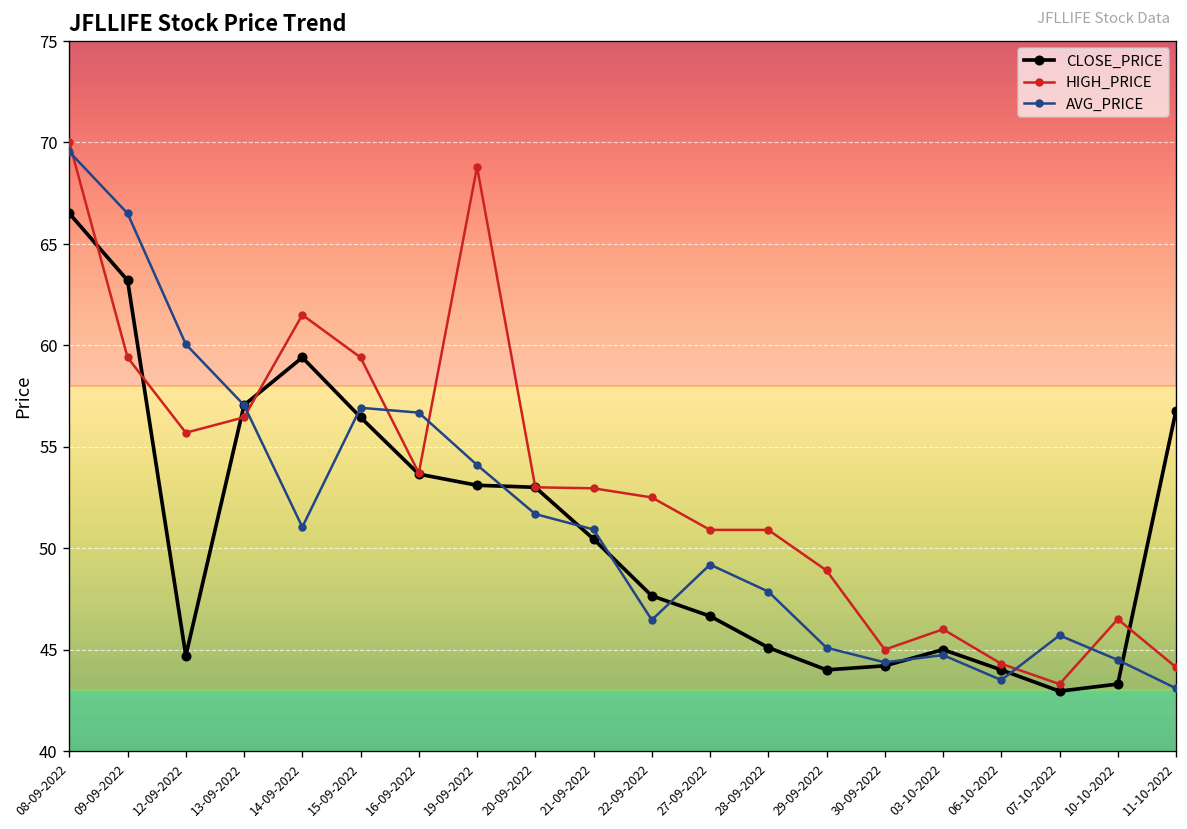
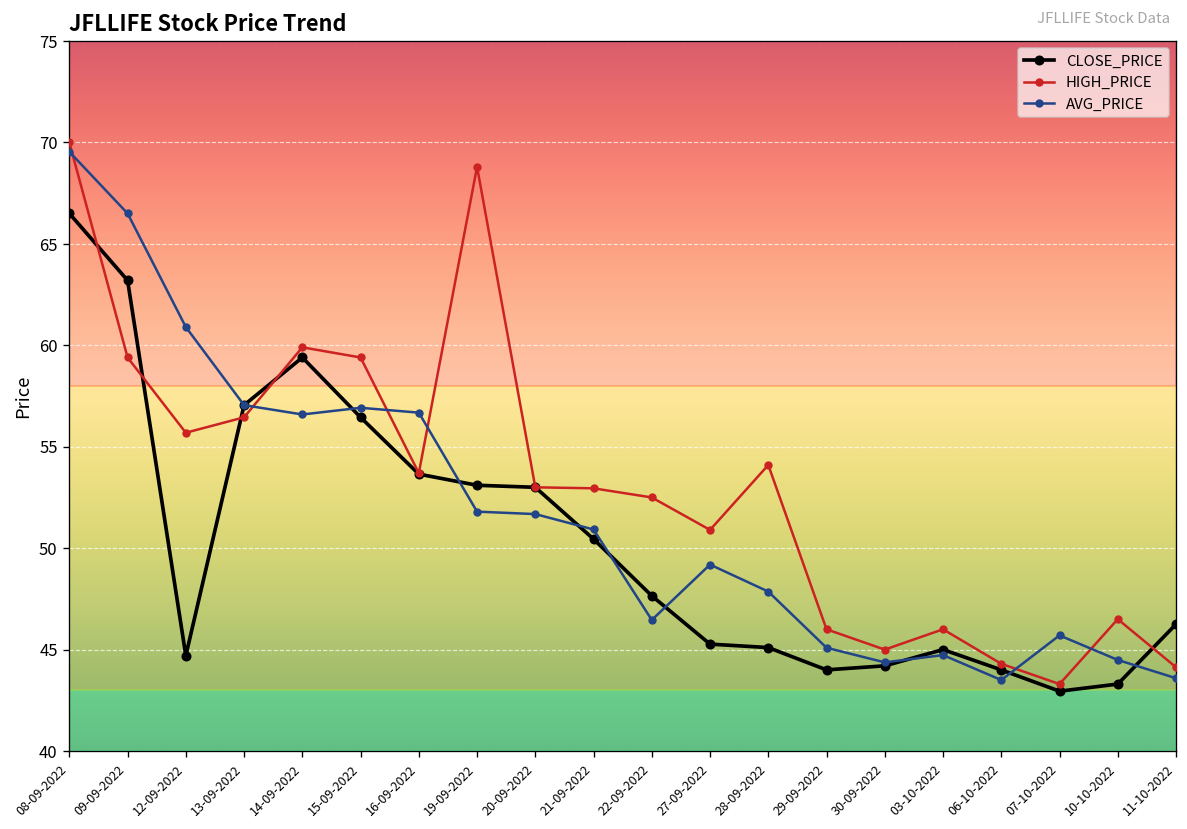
  {
    "CLOSE_PRICE": {
      "08-09-2022": 66.5,
      "09-09-2022": 63.2,
      "12-09-2022": 44.7,
      "14-09-2022": 59.4,
      "15-09-2022": 56.5,
      "19-09-2022": 53.1,
      "21-09-2022": 50.5,
      "22-09-2022": 47.7,
-     "27-09-2022": 46.7,
+     "27-09-2022": 45.3,
      "28-09-2022": 45.1,
      "29-09-2022": 44.0,
      "30-09-2022": 44.2,
      "03-10-2022": 45.0,
      "06-10-2022": 44.0,
      "07-10-2022": 43.0,
      "10-10-2022": 43.3,
-     "11-10-2022": 56.8
+     "11-10-2022": 46.3
    },
    "HIGH_PRICE": {
      "08-09-2022": 70.0,
      "09-09-2022": 59.4,
      "12-09-2022": 55.7,
      "13-09-2022": 56.5,
-     "14-09-2022": 61.5,
+     "14-09-2022": 59.9,
      "15-09-2022": 59.4,
      "19-09-2022": 68.8,
      "21-09-2022": 53.0,
      "22-09-2022": 52.5,
      "27-09-2022": 50.9,
-     "28-09-2022": 50.9,
-     "29-09-2022": 48.9,
+     "28-09-2022": 54.1,
+     "29-09-2022": 46.0,
      "30-09-2022": 45.0,
      "03-10-2022": 46.0,
      "06-10-2022": 44.3,
      "07-10-2022": 43.3,
      "10-10-2022": 46.5,
      "11-10-2022": 44.1
    },
    "AVG_PRICE": {
      "08-09-2022": 69.5,
      "09-09-2022": 66.5,
-     "12-09-2022": 60.1,
-     "14-09-2022": 51.0,
+     "12-09-2022": 60.9,
+     "14-09-2022": 56.6,
      "15-09-2022": 56.9,
      "16-09-2022": 56.7,
-     "19-09-2022": 54.1,
+     "19-09-2022": 51.8,
      "20-09-2022": 51.7,
      "21-09-2022": 50.9,
      "22-09-2022": 46.5,
      "27-09-2022": 49.2,
      "28-09-2022": 47.9,
      "29-09-2022": 45.1,
      "30-09-2022": 44.4,
      "03-10-2022": 44.7,
      "06-10-2022": 43.5,
      "07-10-2022": 45.7,
      "10-10-2022": 44.5,
-     "11-10-2022": 43.1
+     "11-10-2022": 43.6
    }
  }
